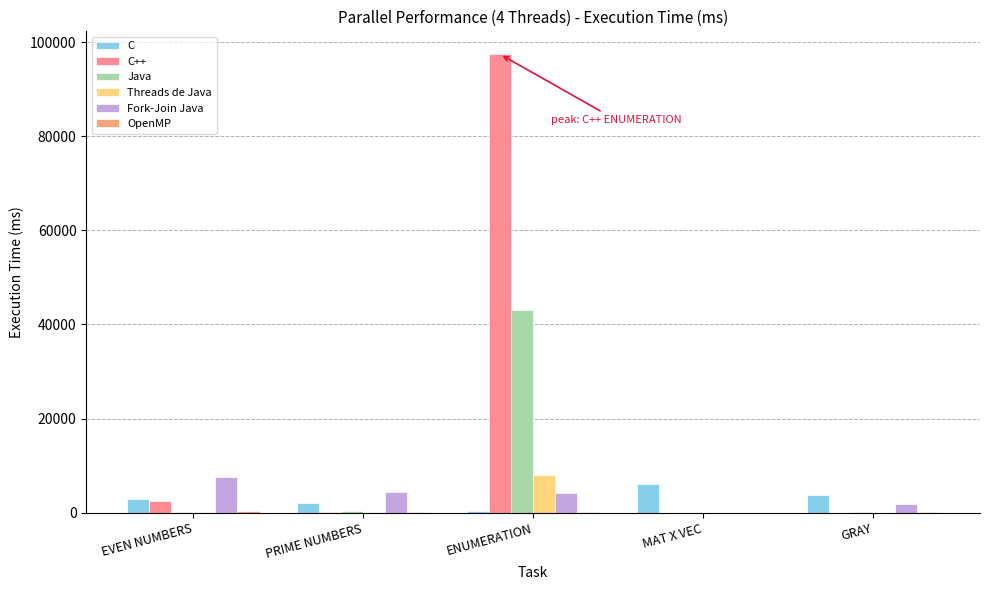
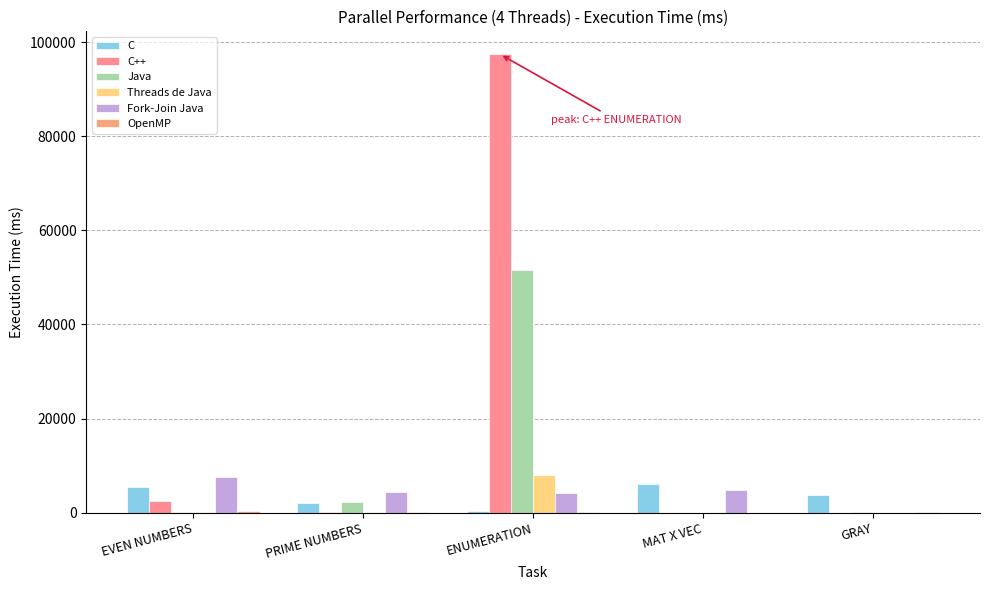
  {
    "C": {
-     "EVEN NUMBERS": 3000,
+     "EVEN NUMBERS": 5000,
      "PRIME NUMBERS": 2000,
      "MAT X VEC": 6000,
      "GRAY": 4000
    },
    "Java": {
-     "PRIME NUMBERS": 0,
-     "ENUMERATION": 43000,
+     "PRIME NUMBERS": 2000,
+     "ENUMERATION": 52000,
      "MAT X VEC": 0
    },
    "Fork-Join Java": {
      "EVEN NUMBERS": 8000,
      "PRIME NUMBERS": 4000,
      "ENUMERATION": 4000,
-     "MAT X VEC": 0,
-     "GRAY": 2000
+     "MAT X VEC": 5000,
+     "GRAY": 0
    }
  }
